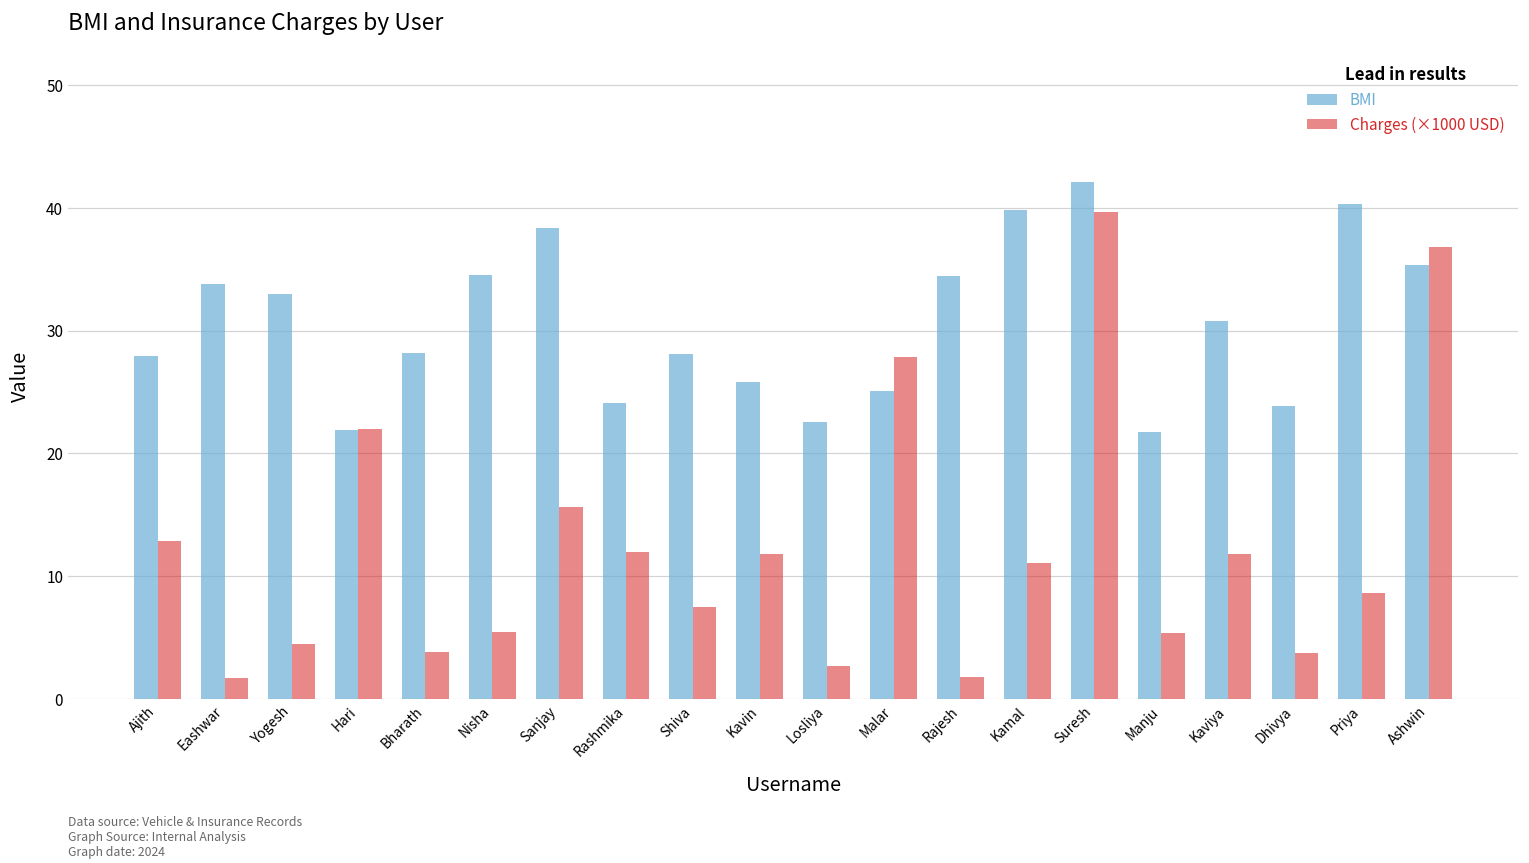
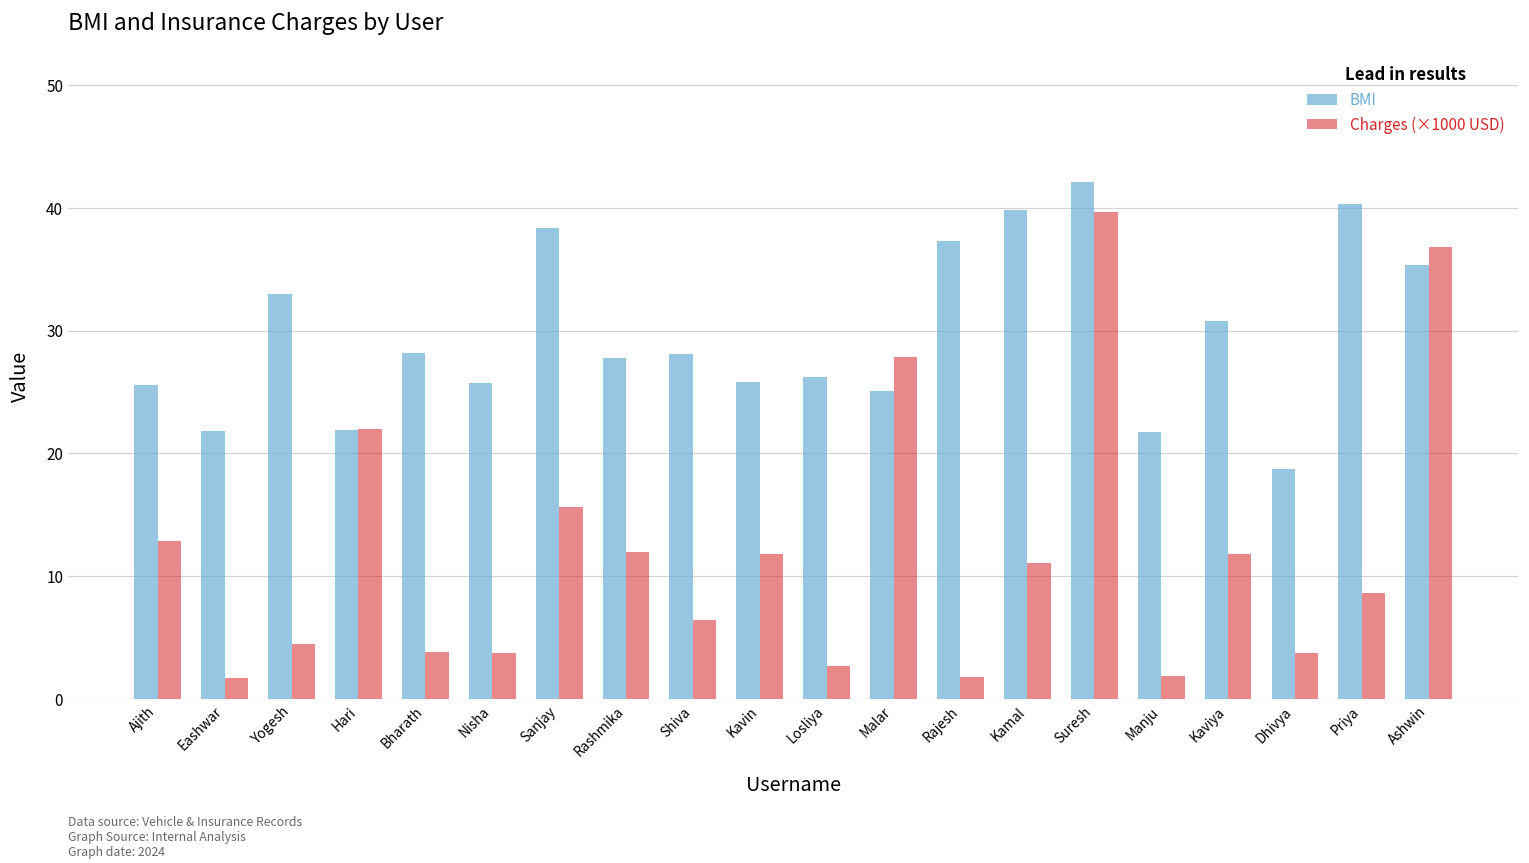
  {
    "BMI": {
-     "Ajith": 27.9,
-     "Eashwar": 33.8,
+     "Ajith": 25.6,
+     "Eashwar": 21.8,
      "Yogesh": 33.0,
      "Hari": 21.9,
      "Bharath": 28.1,
-     "Nisha": 34.5,
+     "Nisha": 25.7,
      "Sanjay": 38.4,
-     "Rashmika": 24.1,
+     "Rashmika": 27.7,
      "Shiva": 28.1,
      "Kavin": 25.8,
-     "Losliya": 22.6,
+     "Losliya": 26.2,
      "Malar": 25.1,
-     "Rajesh": 34.4,
+     "Rajesh": 37.3,
      "Kamal": 39.8,
      "Suresh": 42.1,
      "Manju": 21.7,
      "Kaviya": 30.8,
-     "Dhivya": 23.8,
+     "Dhivya": 18.7,
      "Priya": 40.3,
      "Ashwin": 35.3
    },
    "Charges (×1000 USD)": {
      "Ajith": 12.9,
      "Eashwar": 1.7,
      "Yogesh": 4.4,
      "Hari": 22.0,
      "Bharath": 3.9,
-     "Nisha": 5.5,
+     "Nisha": 3.8,
      "Sanjay": 15.7,
      "Rashmika": 12.0,
-     "Shiva": 7.5,
+     "Shiva": 6.4,
      "Kavin": 11.8,
      "Losliya": 2.7,
      "Malar": 27.8,
      "Rajesh": 1.8,
      "Kamal": 11.1,
      "Suresh": 39.6,
-     "Manju": 5.4,
+     "Manju": 1.8,
      "Kaviya": 11.8,
      "Dhivya": 3.8,
      "Priya": 8.6,
      "Ashwin": 36.8
    }
  }
